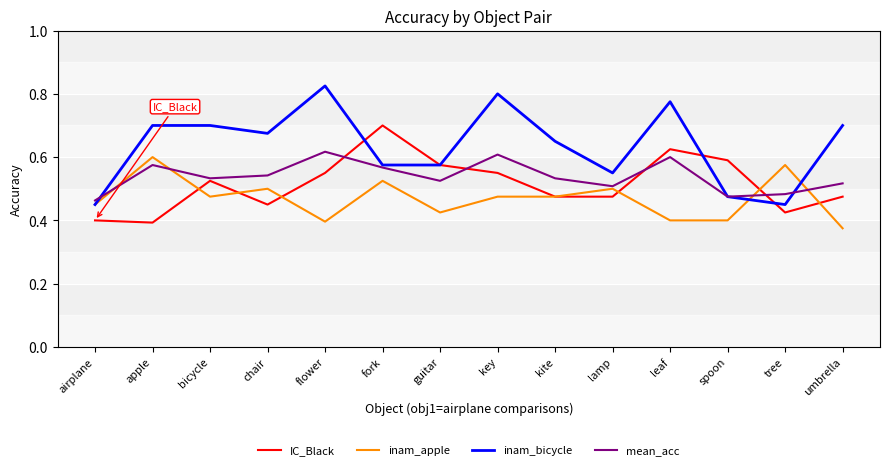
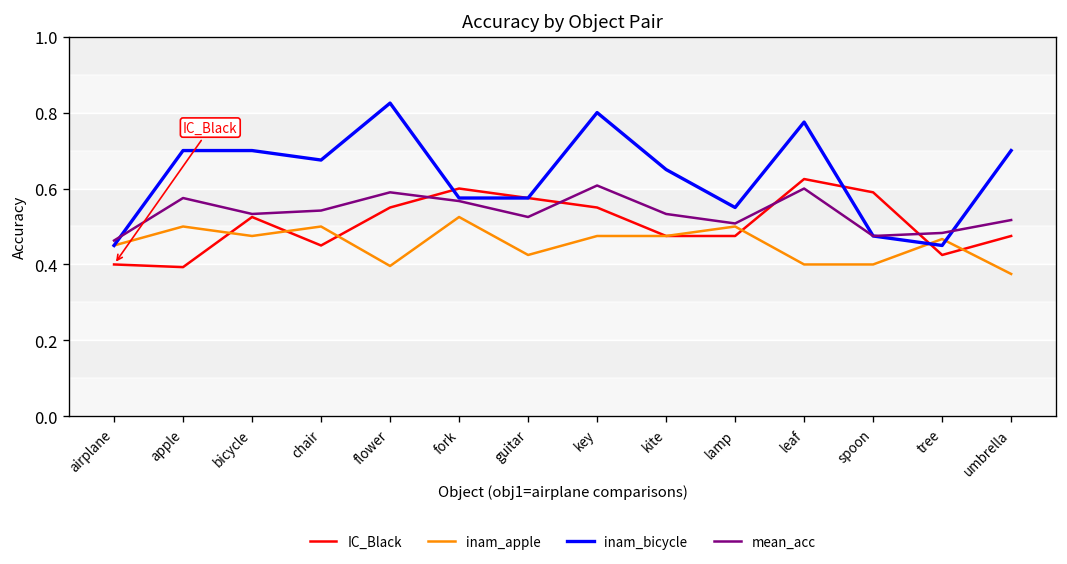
  {
    "IC_Black": {
      "airplane": 0.4,
      "apple": 0.4,
      "chair": 0.45,
      "flower": 0.55,
-     "fork": 0.7,
+     "fork": 0.6,
      "key": 0.55,
      "lamp": 0.48,
      "leaf": 0.63,
      "spoon": 0.59,
      "tree": 0.43,
      "umbrella": 0.48
    },
    "inam_apple": {
-     "apple": 0.6,
+     "apple": 0.5,
      "bicycle": 0.48,
      "chair": 0.50,
      "flower": 0.40,
      "fork": 0.53,
      "guitar": 0.43,
      "key": 0.48,
      "leaf": 0.40,
      "spoon": 0.40,
-     "tree": 0.58,
+     "tree": 0.47,
      "umbrella": 0.38
    },
    "inam_bicycle": {
      "apple": 0.70,
      "bicycle": 0.70,
      "chair": 0.68,
      "flower": 0.83,
      "key": 0.80,
      "kite": 0.65,
      "lamp": 0.55,
      "leaf": 0.78,
      "tree": 0.45,
      "umbrella": 0.70
    },
    "mean_acc": {
      "airplane": 0.46,
      "apple": 0.58,
      "chair": 0.54,
-     "flower": 0.62,
+     "flower": 0.59,
      "guitar": 0.53,
      "key": 0.61,
      "kite": 0.53,
      "leaf": 0.60,
      "tree": 0.48,
      "umbrella": 0.52
    }
  }
